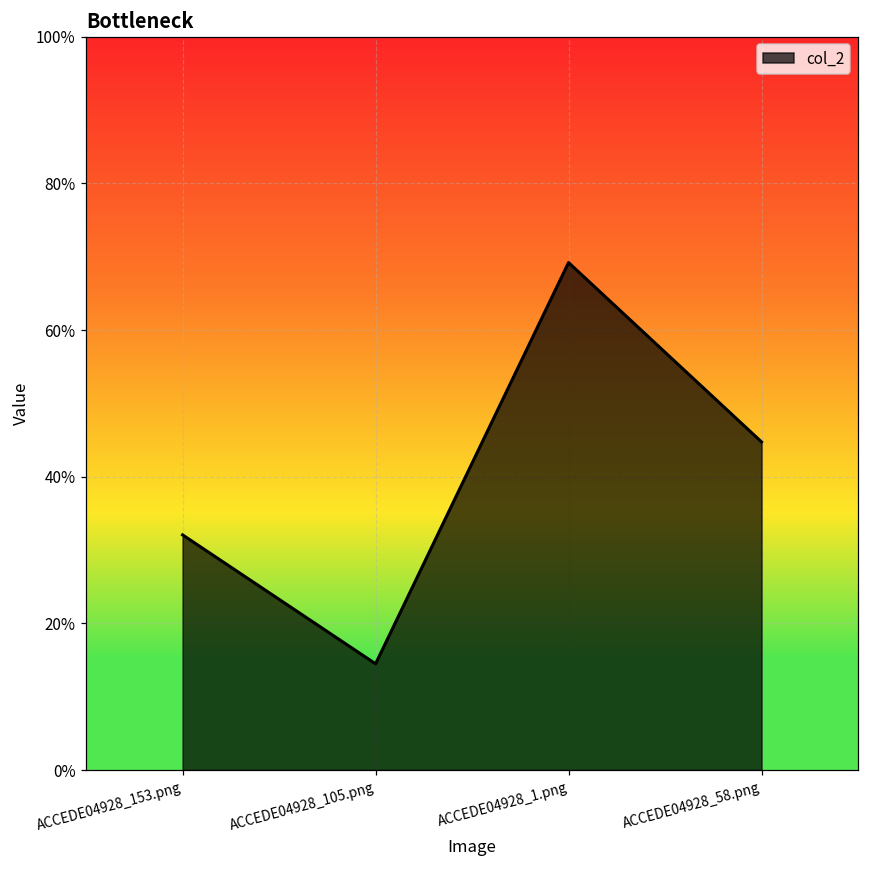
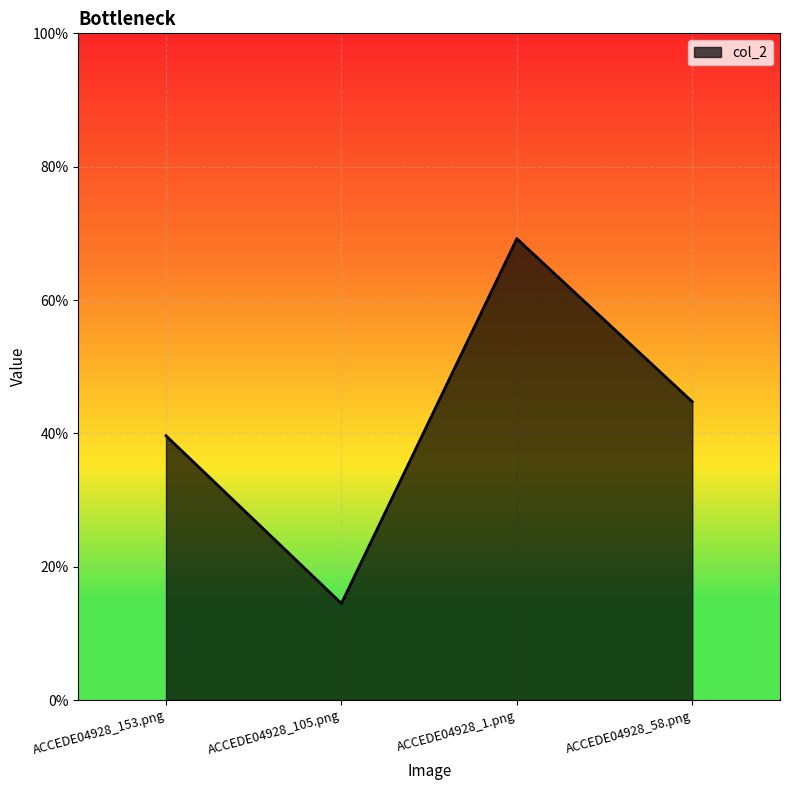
  {
-   "ACCEDE04928_153.png": "32%",
+   "ACCEDE04928_153.png": "40%",
    "ACCEDE04928_105.png": "14%",
    "ACCEDE04928_1.png": "69%",
    "ACCEDE04928_58.png": "45%"
  }
